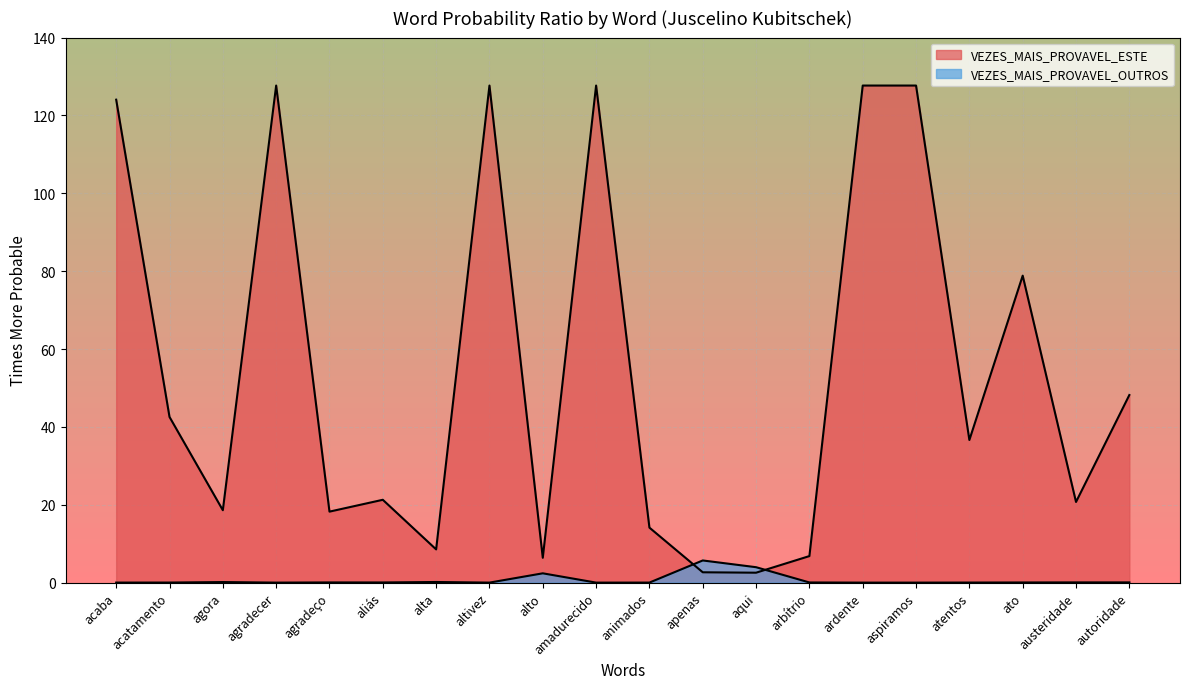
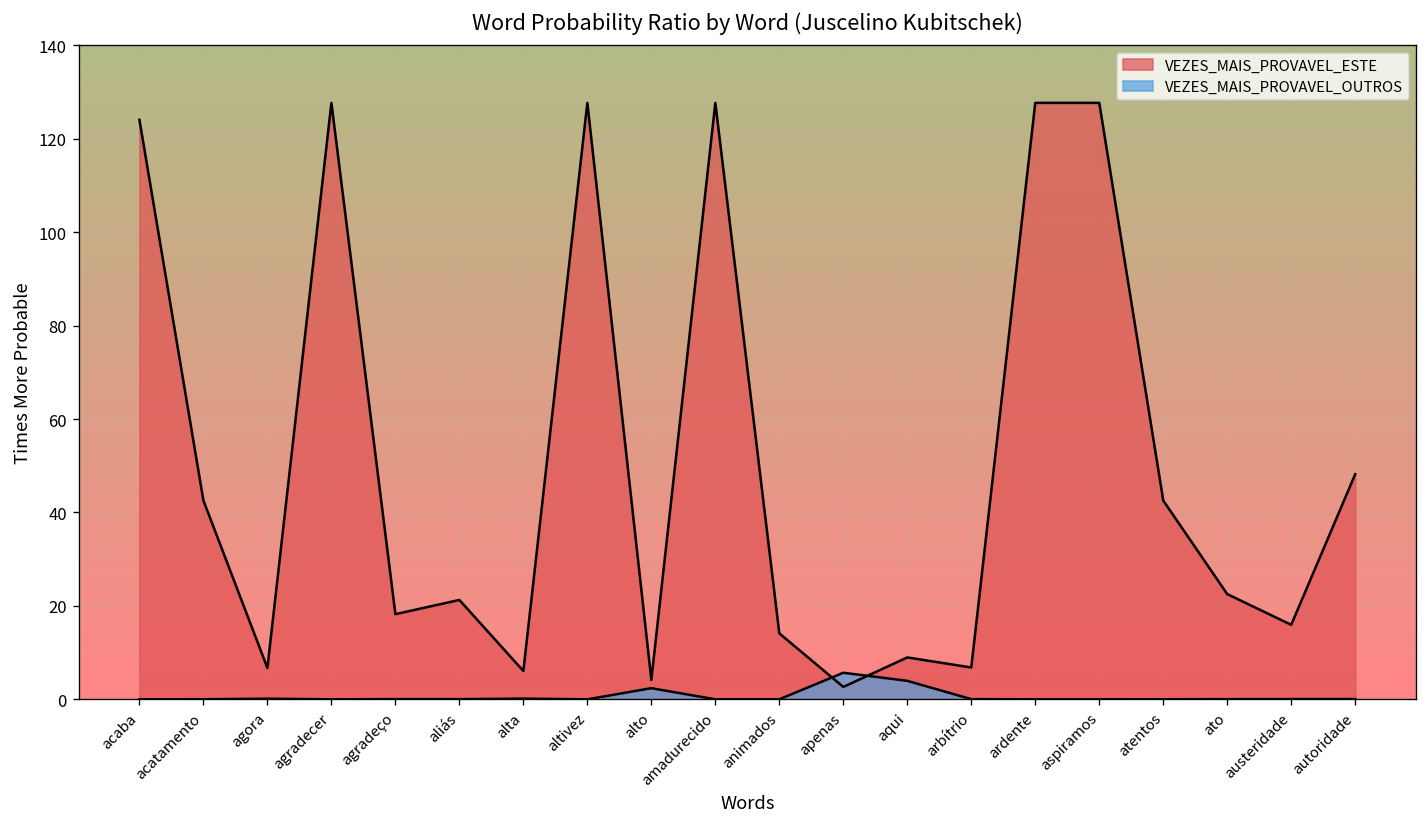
  {
    "VEZES_MAIS_PROVAVEL_ESTE": {
      "acaba": 124,
      "acatamento": 43,
-     "agora": 19,
+     "agora": 7,
      "agradecer": 128,
      "agradeço": 18,
      "aliás": 21,
-     "alta": 9,
+     "alta": 6,
      "altivez": 128,
-     "alto": 6,
+     "alto": 4,
      "amadurecido": 128,
      "animados": 14,
      "apenas": 3,
-     "aqui": 3,
+     "aqui": 9,
      "arbítrio": 7,
      "ardente": 128,
      "aspiramos": 128,
-     "atentos": 37,
-     "ato": 79,
-     "austeridade": 21,
+     "atentos": 43,
+     "ato": 23,
+     "austeridade": 16,
      "autoridade": 48
    },
    "VEZES_MAIS_PROVAVEL_OUTROS": {
      "acaba": 0,
      "acatamento": 0,
      "agora": 0,
      "agradecer": 0,
      "agradeço": 0,
      "aliás": 0,
      "alta": 0,
      "altivez": 0,
      "alto": 2,
      "amadurecido": 0,
      "animados": 0,
      "apenas": 6,
      "aqui": 4,
      "arbítrio": 0,
      "ardente": 0,
      "aspiramos": 0,
      "atentos": 0,
      "ato": 0,
      "austeridade": 0,
      "autoridade": 0
    }
  }
